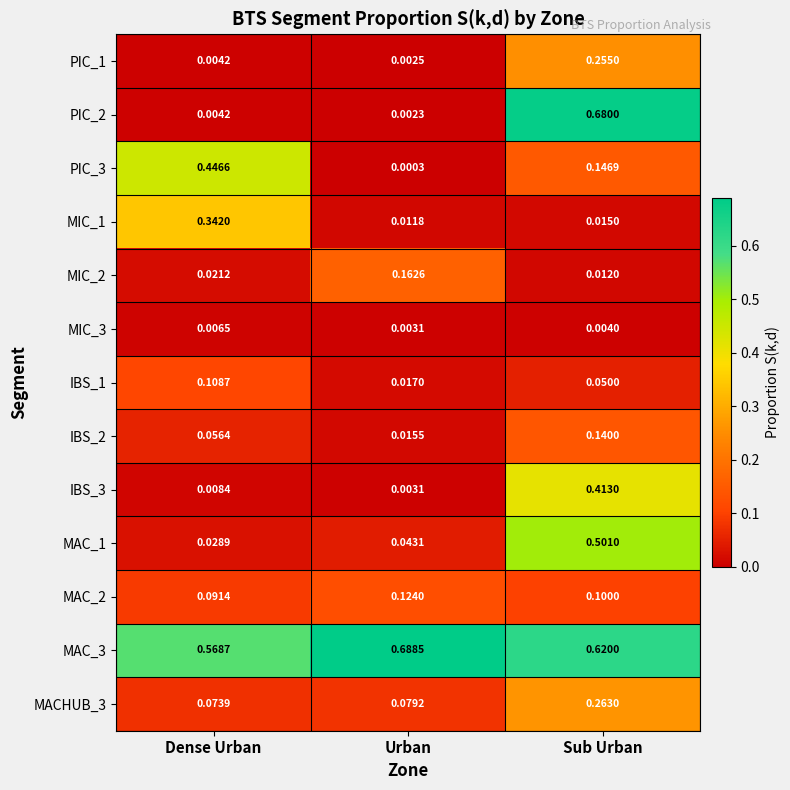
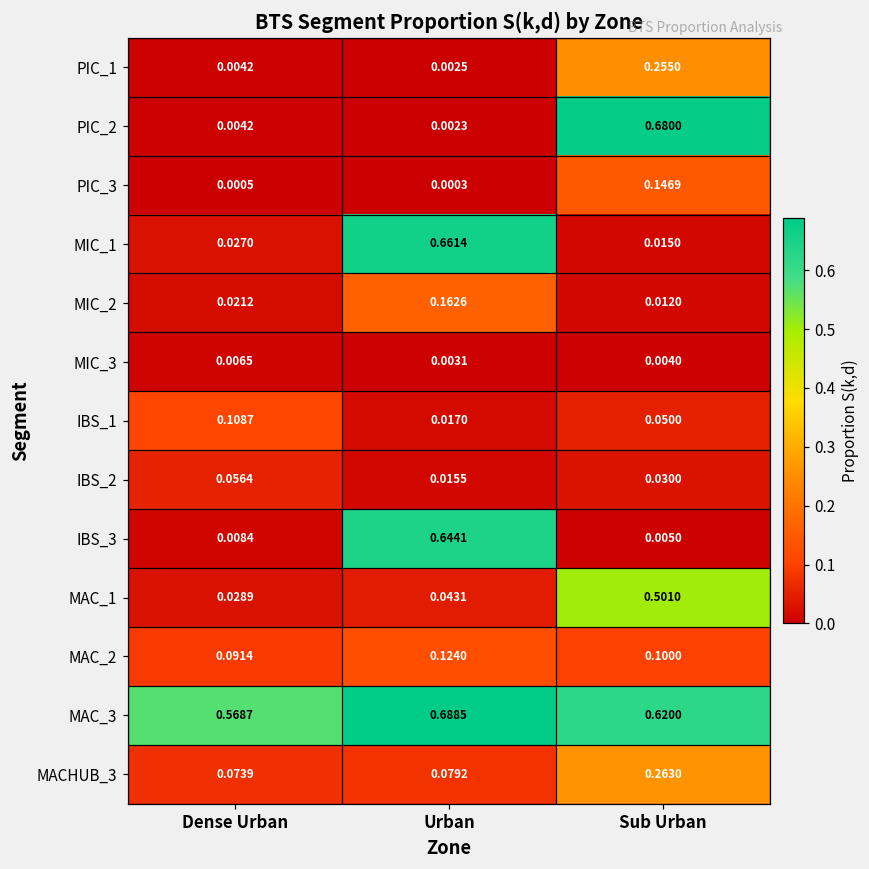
  {
    "PIC_1": {
      "Dense Urban": 0.0042,
      "Urban": 0.0025,
      "Sub Urban": 0.2550
    },
    "PIC_2": {
      "Dense Urban": 0.0042,
      "Urban": 0.0023,
      "Sub Urban": 0.6800
    },
    "PIC_3": {
-     "Dense Urban": 0.4466,
+     "Dense Urban": 0.0005,
      "Urban": 0.0003,
      "Sub Urban": 0.1469
    },
    "MIC_1": {
-     "Dense Urban": 0.3420,
-     "Urban": 0.0118,
+     "Dense Urban": 0.0270,
+     "Urban": 0.6614,
      "Sub Urban": 0.0150
    },
    "MIC_2": {
      "Dense Urban": 0.0212,
      "Urban": 0.1626,
      "Sub Urban": 0.0120
    },
    "MIC_3": {
      "Dense Urban": 0.0065,
      "Urban": 0.0031,
      "Sub Urban": 0.0040
    },
    "IBS_1": {
      "Dense Urban": 0.1087,
      "Urban": 0.0170,
      "Sub Urban": 0.0500
    },
    "IBS_2": {
      "Dense Urban": 0.0564,
      "Urban": 0.0155,
-     "Sub Urban": 0.1400
+     "Sub Urban": 0.0300
    },
    "IBS_3": {
      "Dense Urban": 0.0084,
-     "Urban": 0.0031,
-     "Sub Urban": 0.4130
+     "Urban": 0.6441,
+     "Sub Urban": 0.0050
    },
    "MAC_1": {
      "Dense Urban": 0.0289,
      "Urban": 0.0431,
      "Sub Urban": 0.5010
    },
    "MAC_2": {
      "Dense Urban": 0.0914,
      "Urban": 0.1240,
      "Sub Urban": 0.1000
    },
    "MAC_3": {
      "Dense Urban": 0.5687,
      "Urban": 0.6885,
      "Sub Urban": 0.6200
    },
    "MACHUB_3": {
      "Dense Urban": 0.0739,
      "Urban": 0.0792,
      "Sub Urban": 0.2630
    }
  }
